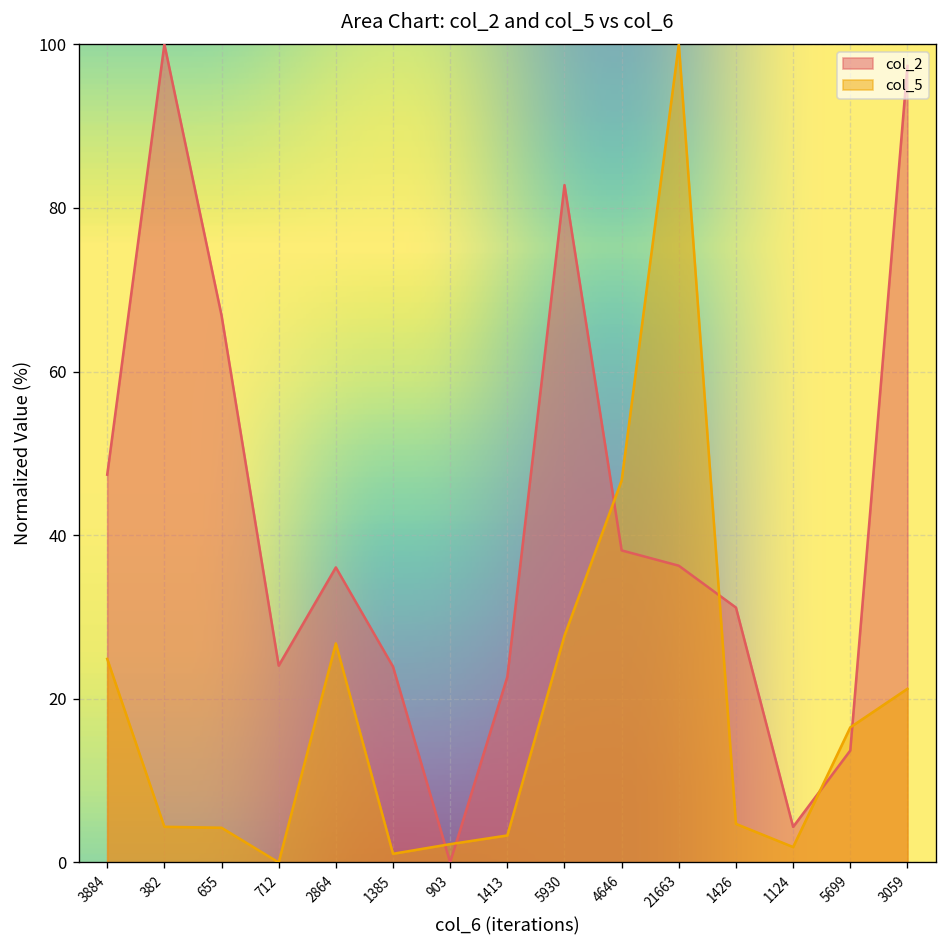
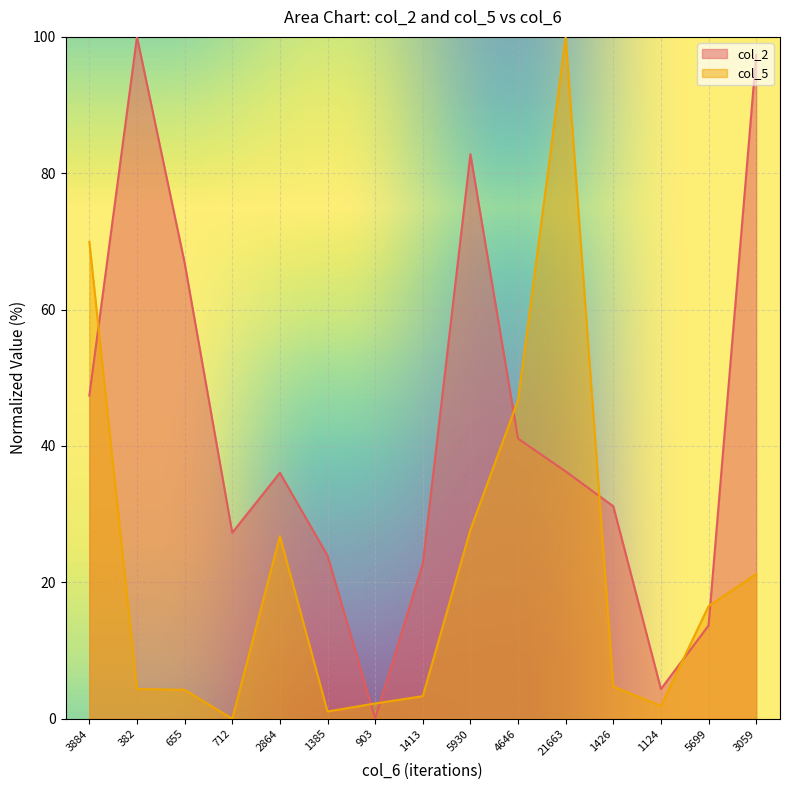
  {
    "col_2": {
      "3884": 47,
      "382": 100,
      "655": 67,
-     "712": 24,
+     "712": 27,
      "2864": 36,
      "1385": 24,
      "903": 0,
      "1413": 23,
      "5930": 83,
-     "4646": 38,
+     "4646": 41,
      "21663": 36,
      "1426": 31,
      "1124": 4,
      "5699": 14
    },
    "col_5": {
-     "3884": 25,
+     "3884": 70,
      "382": 4,
      "655": 4,
      "712": 0,
      "2864": 27,
      "1385": 1,
      "903": 2,
      "1413": 3,
      "5930": 28,
      "4646": 47,
      "21663": 100,
      "1426": 5,
      "1124": 2,
      "5699": 17,
      "3059": 21
    }
  }
